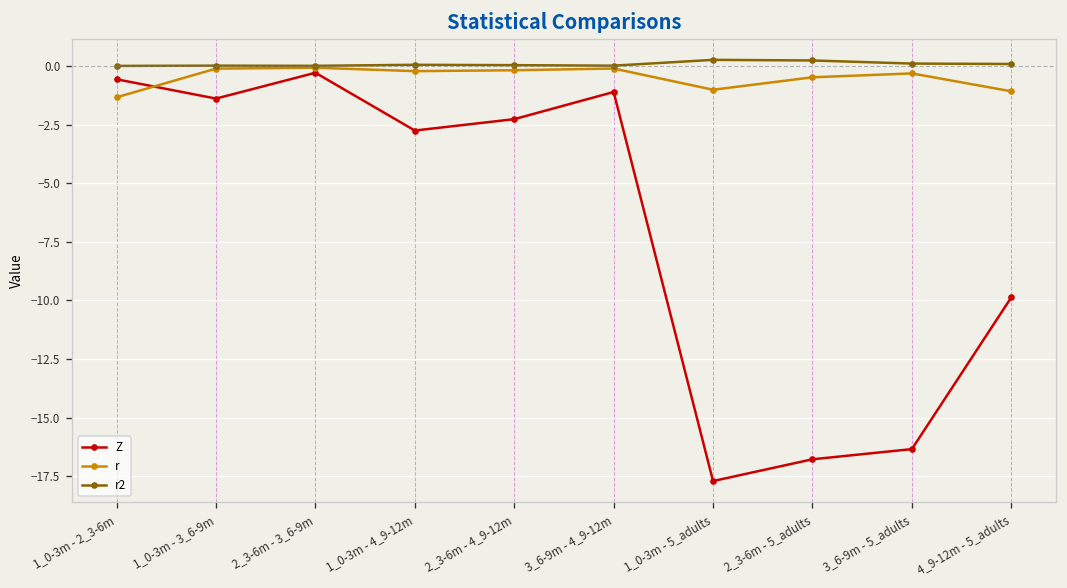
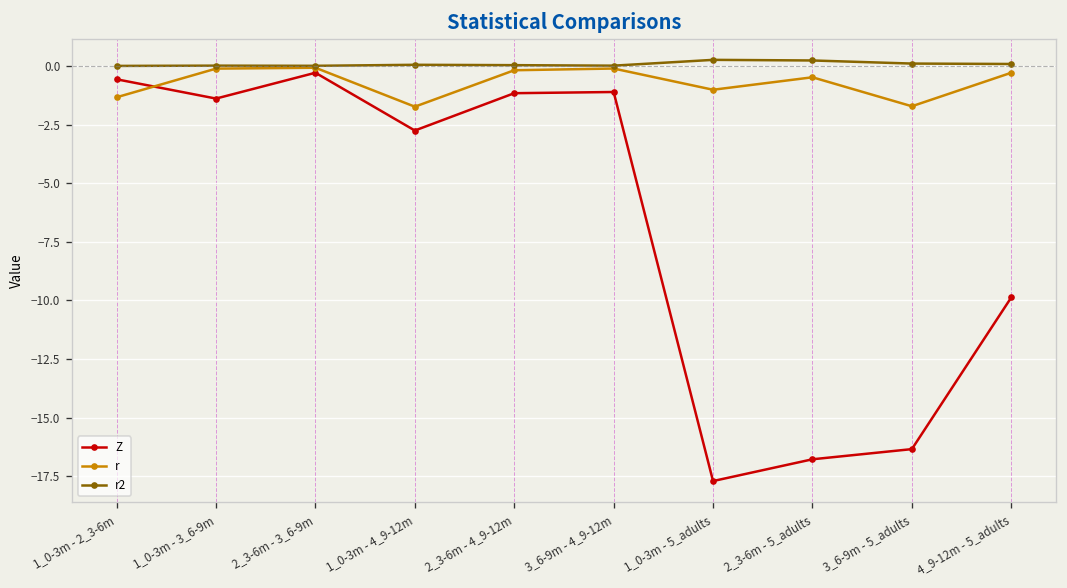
  {
    "Z": {
      "1_0-3m - 2_3-6m": -0.6,
      "1_0-3m - 3_6-9m": -1.4,
      "2_3-6m - 3_6-9m": -0.3,
      "1_0-3m - 4_9-12m": -2.8,
-     "2_3-6m - 4_9-12m": -2.3,
+     "2_3-6m - 4_9-12m": -1.2,
      "3_6-9m - 4_9-12m": -1.1,
      "1_0-3m - 5_adults": -17.7,
      "2_3-6m - 5_adults": -16.8,
      "3_6-9m - 5_adults": -16.3,
      "4_9-12m - 5_adults": -9.9
    },
    "r": {
      "1_0-3m - 2_3-6m": -1.3,
-     "1_0-3m - 4_9-12m": -0.2,
+     "1_0-3m - 4_9-12m": -1.7,
      "2_3-6m - 4_9-12m": -0.2,
      "1_0-3m - 5_adults": -1.0,
      "2_3-6m - 5_adults": -0.5,
-     "3_6-9m - 5_adults": -0.3,
-     "4_9-12m - 5_adults": -1.1
+     "3_6-9m - 5_adults": -1.7,
+     "4_9-12m - 5_adults": -0.3
    },
    "r2": {
      "1_0-3m - 2_3-6m": 0.0,
      "1_0-3m - 4_9-12m": 0.0,
      "2_3-6m - 4_9-12m": 0.0,
      "1_0-3m - 5_adults": 0.3,
      "2_3-6m - 5_adults": 0.2,
      "3_6-9m - 5_adults": 0.1,
      "4_9-12m - 5_adults": 0.1
    }
  }
